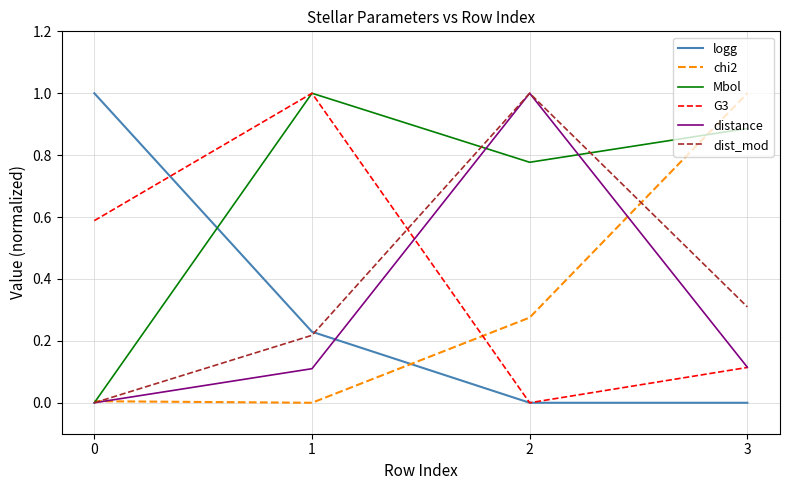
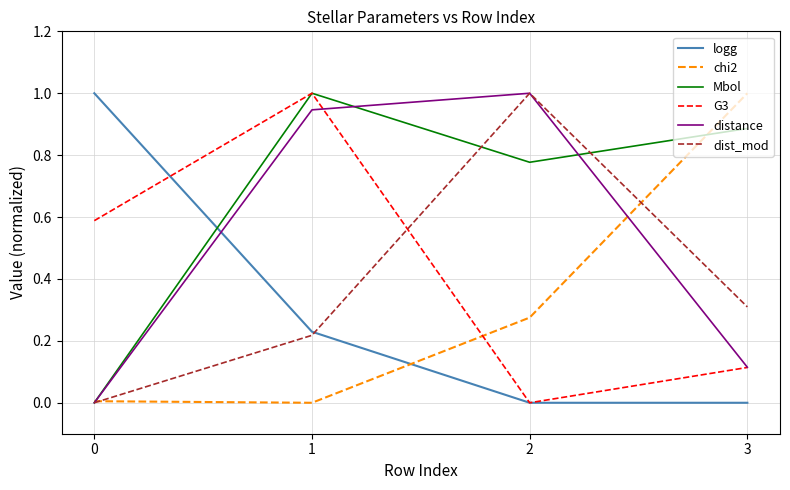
  {
    "logg": {
      "0": 1.00,
      "1": 0.23,
      "3": 0.00
    },
    "chi2": {
      "1": 0.00,
      "2": 0.28
    },
    "Mbol": {
      "2": 0.78
    },
    "G3": {
      "0": 0.59
    },
    "distance": {
-     "1": 0.11
+     "1": 0.95
    },
    "dist_mod": {
      "1": 0.22,
      "3": 0.31
    }
  }
